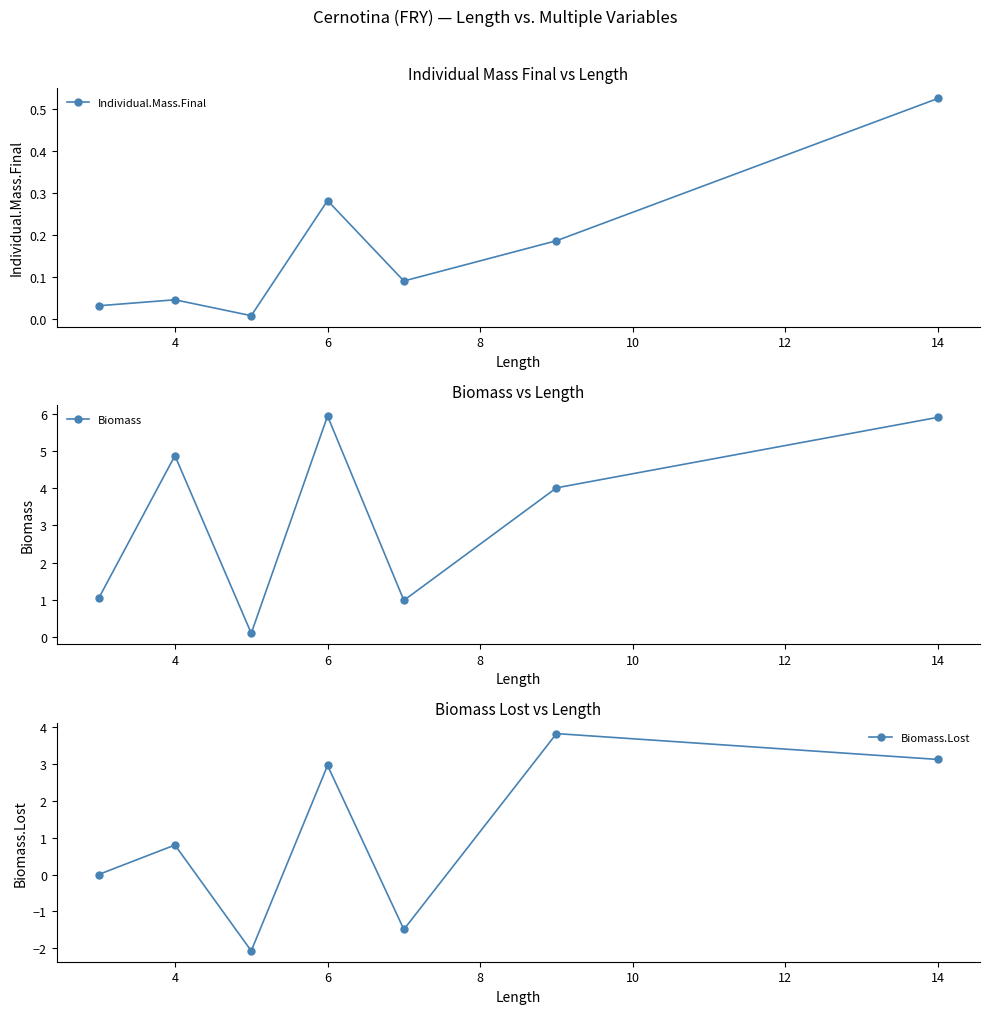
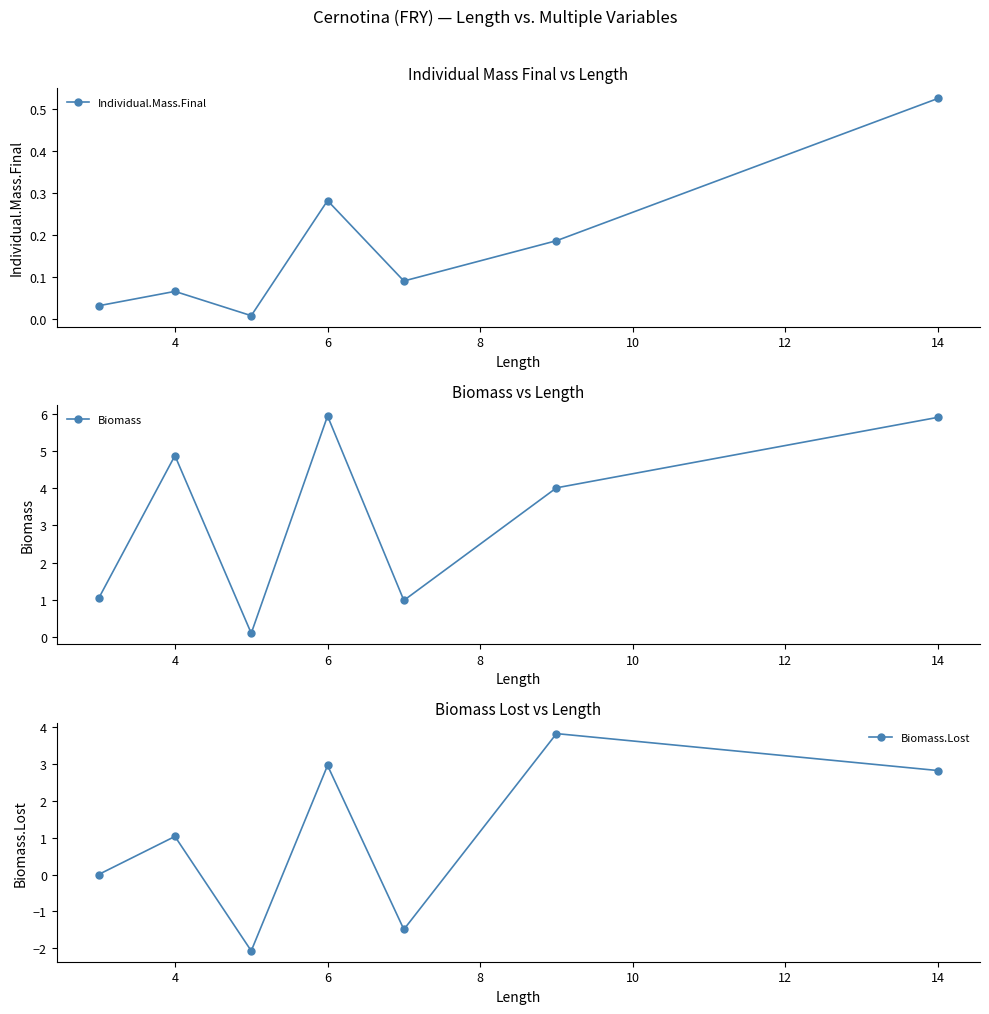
  {
    "Individual Mass Final vs Length": {
-     "4": 0.05,
+     "4": 0.07,
      "6": 0.28,
      "14": 0.52
    },
    "Biomass vs Length": {
      "4": 4.9,
      "6": 6.0,
      "14": 5.9
    },
    "Biomass Lost vs Length": {
-     "4": 0.8,
+     "4": 1.0,
      "6": 3.0,
-     "14": 3.1
+     "14": 2.8
    }
  }
